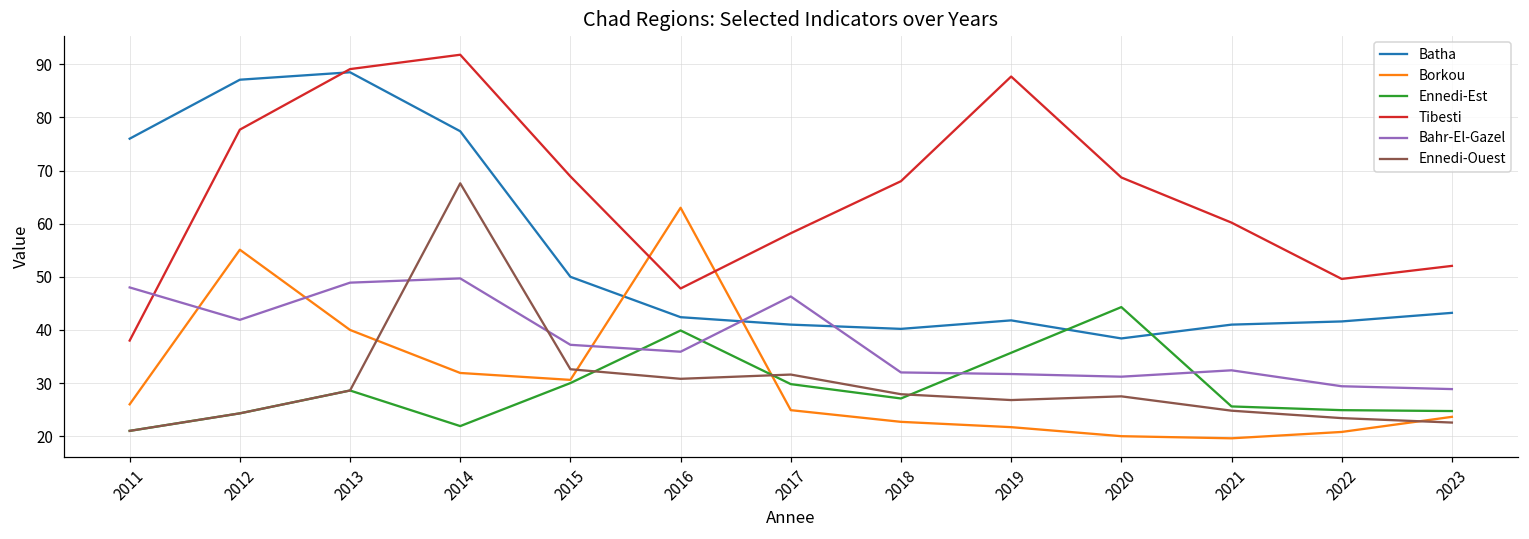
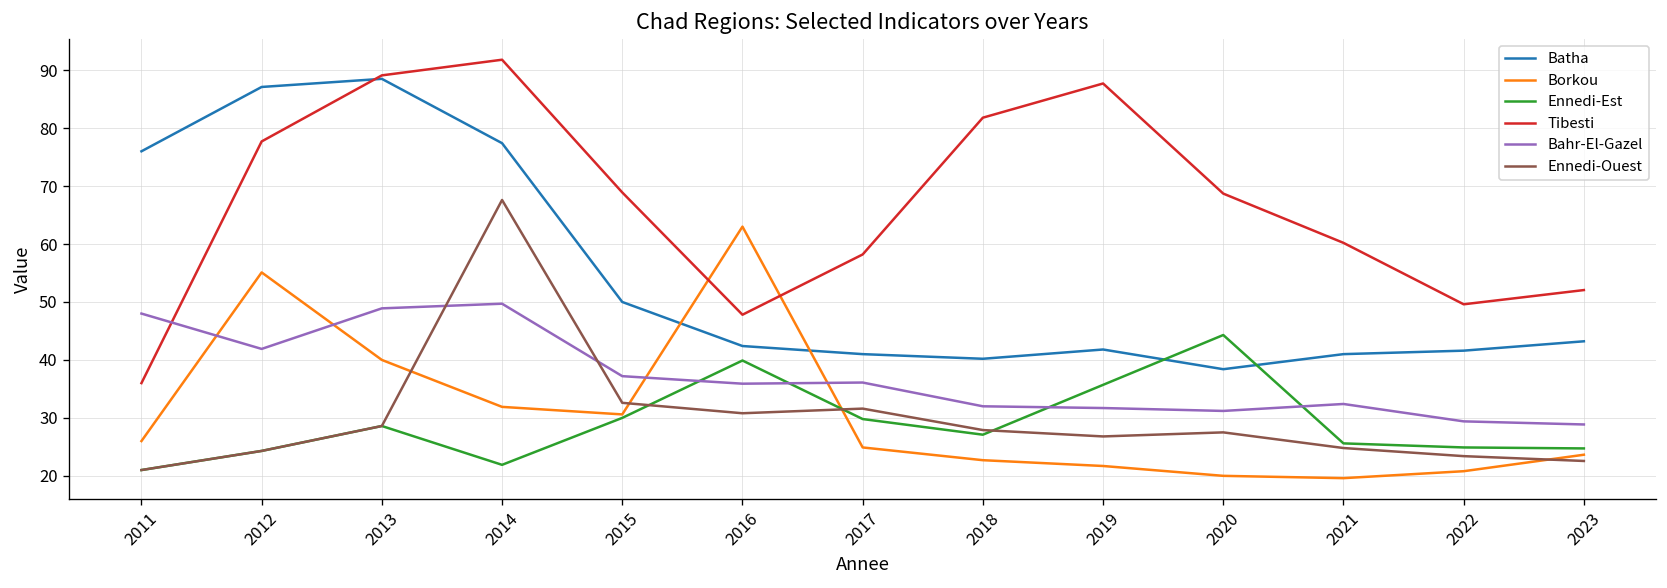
  {
    "Batha": {
      "2011": 76,
      "2012": 87,
      "2013": 89,
      "2014": 77,
      "2015": 50,
      "2016": 42,
      "2017": 41,
      "2018": 40,
      "2019": 42,
      "2020": 38,
      "2021": 41,
      "2022": 42,
      "2023": 43
    },
    "Borkou": {
      "2011": 26,
      "2012": 55,
      "2013": 40,
      "2014": 32,
      "2015": 31,
      "2016": 63,
      "2017": 25,
      "2018": 23,
      "2019": 22,
      "2020": 20,
      "2021": 20,
      "2022": 21,
      "2023": 24
    },
    "Ennedi-Est": {
      "2014": 22,
      "2015": 30,
      "2016": 40,
      "2017": 30,
      "2018": 27,
      "2019": 36,
      "2020": 44,
      "2021": 26,
      "2022": 25,
      "2023": 25
    },
    "Tibesti": {
-     "2011": 38,
+     "2011": 36,
      "2012": 78,
      "2013": 89,
      "2014": 92,
      "2015": 69,
      "2016": 48,
      "2017": 58,
-     "2018": 68,
+     "2018": 82,
      "2019": 88,
      "2020": 69,
      "2021": 60,
      "2022": 50,
      "2023": 52
    },
    "Bahr-El-Gazel": {
      "2011": 48,
      "2012": 42,
      "2013": 49,
      "2014": 50,
      "2015": 37,
      "2016": 36,
-     "2017": 46,
+     "2017": 36,
      "2018": 32,
      "2019": 32,
      "2020": 31,
      "2021": 32,
      "2022": 29,
      "2023": 29
    },
    "Ennedi-Ouest": {
      "2014": 68,
      "2015": 33,
      "2016": 31,
      "2017": 32,
      "2018": 28,
      "2019": 27,
      "2020": 28,
      "2021": 25,
      "2022": 23,
      "2023": 23
    }
  }
